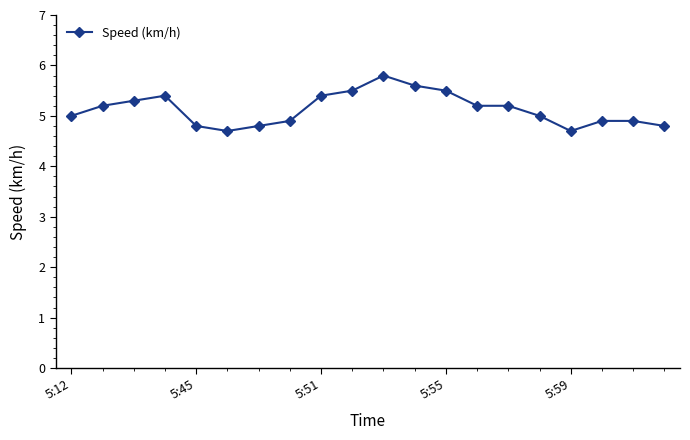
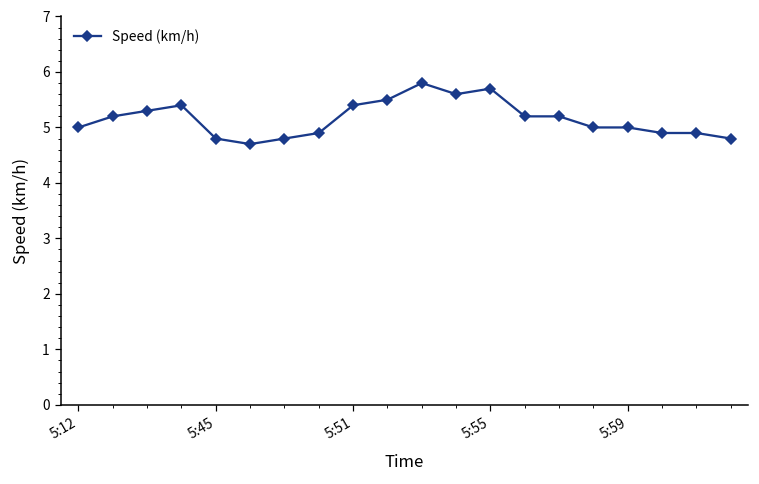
  {
    "5:12": 5.0,
    "5:45": 4.8,
    "5:51": 5.4,
-   "5:55": 5.5,
-   "5:59": 4.7
+   "5:55": 5.7,
+   "5:59": 5.0
  }
